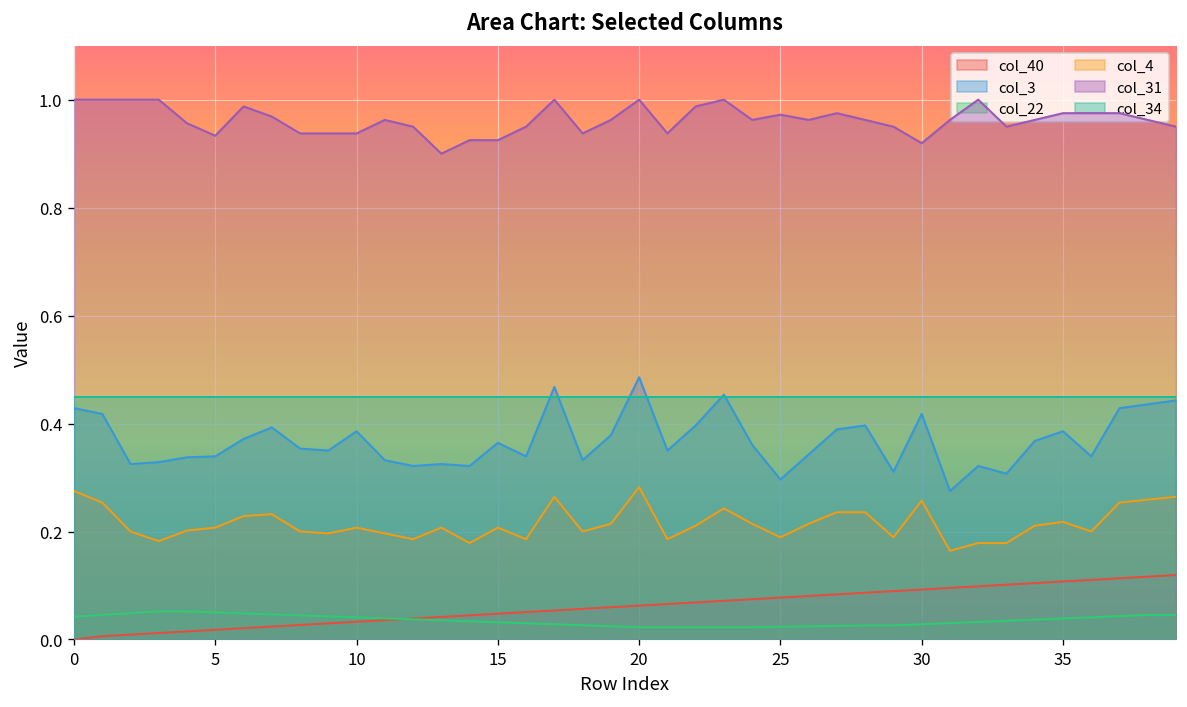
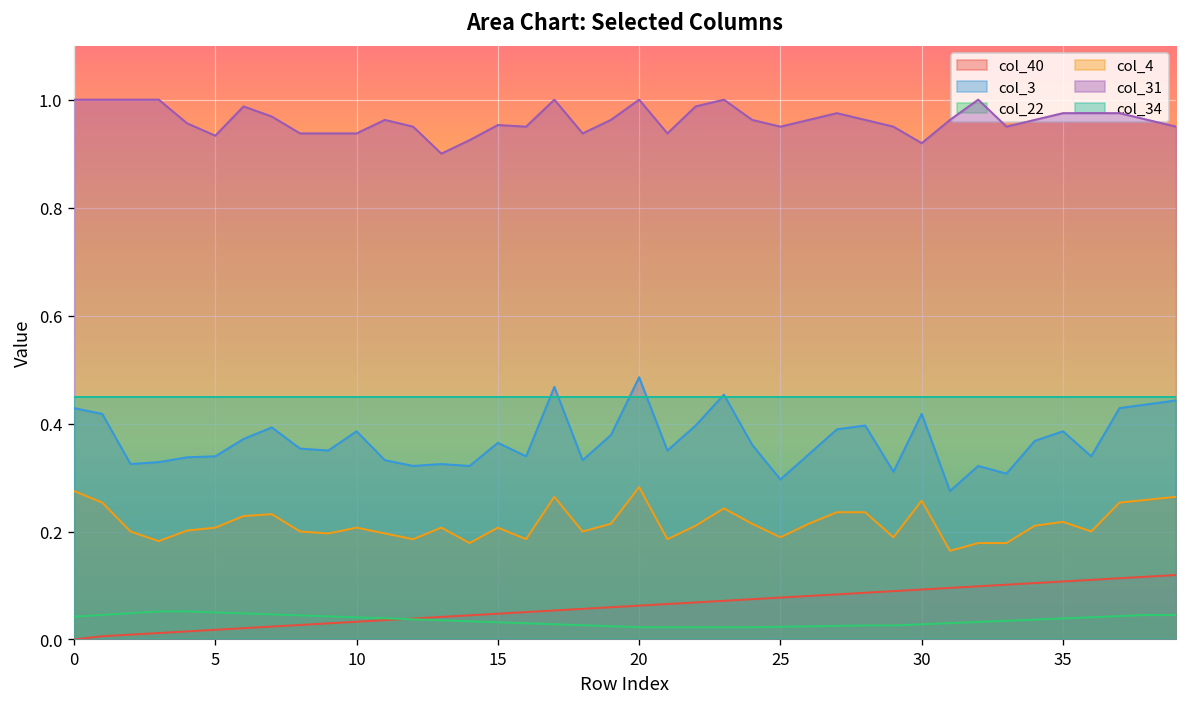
  {
    "col_31": {
      "0": 1.00,
      "5": 0.93,
      "10": 0.94,
-     "15": 0.93,
+     "15": 0.95,
      "20": 1.00,
-     "25": 0.97,
+     "25": 0.95,
      "30": 0.92
    }
  }
